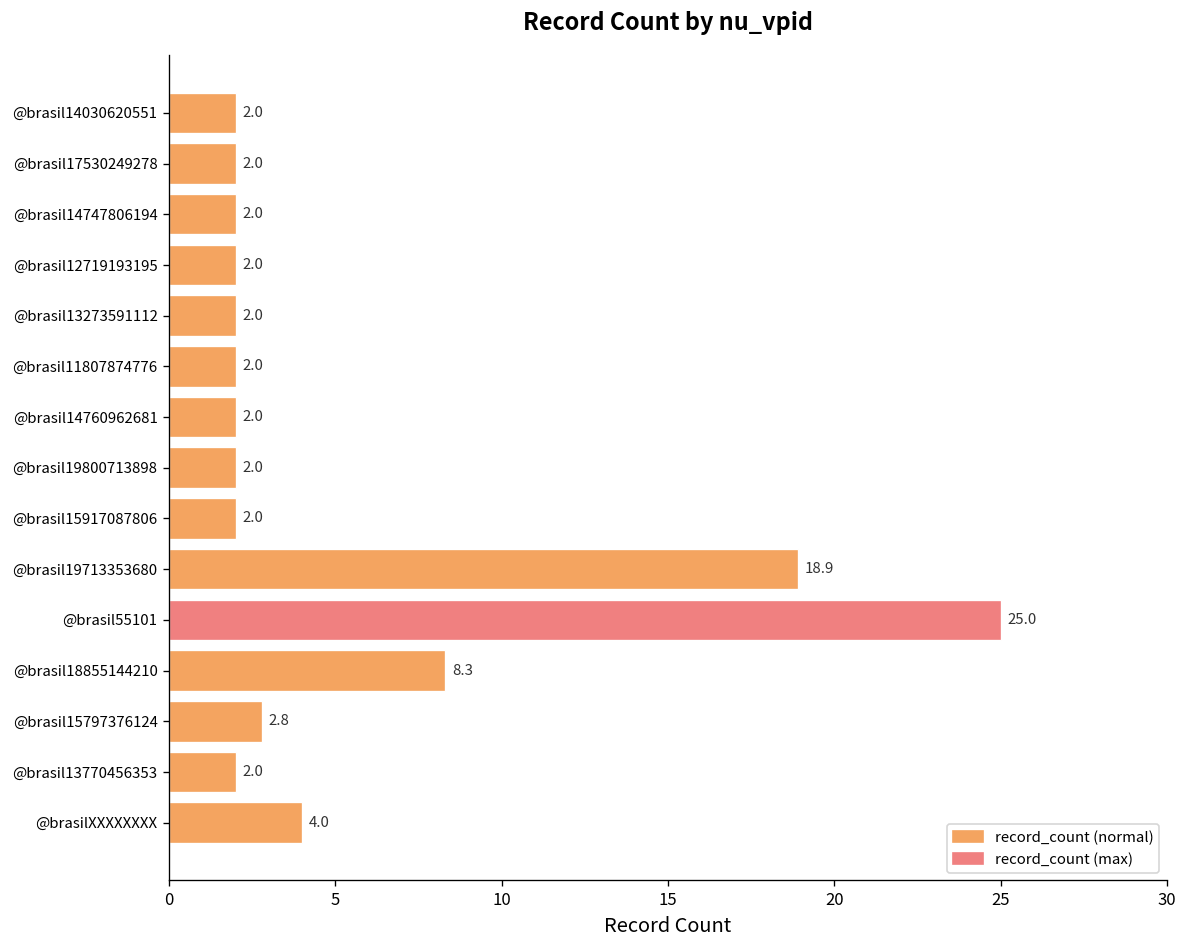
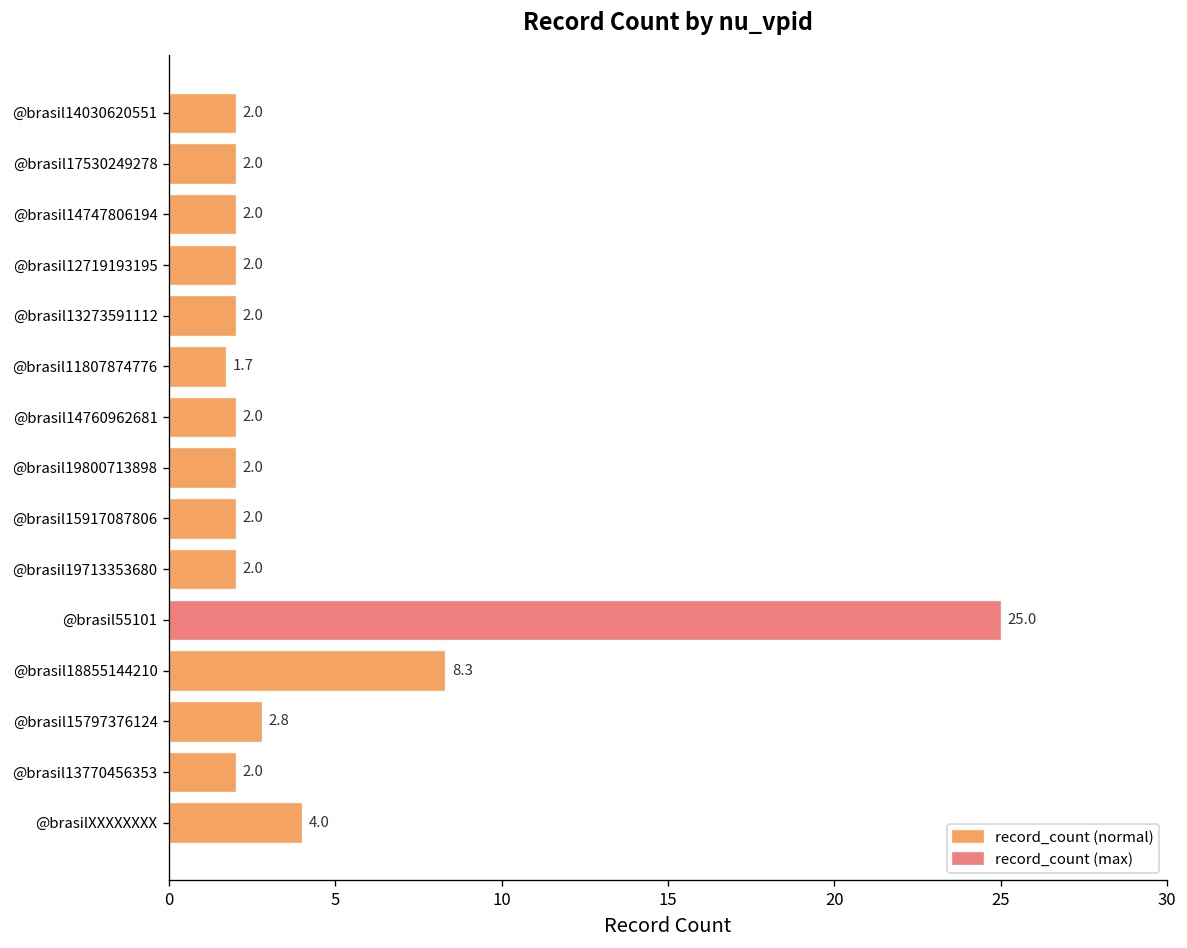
  {
    "@brasil14030620551": 2.0,
    "@brasil17530249278": 2.0,
    "@brasil14747806194": 2.0,
    "@brasil12719193195": 2.0,
    "@brasil13273591112": 2.0,
-   "@brasil11807874776": 2.0,
+   "@brasil11807874776": 1.7,
    "@brasil14760962681": 2.0,
    "@brasil19800713898": 2.0,
    "@brasil15917087806": 2.0,
-   "@brasil19713353680": 18.9,
+   "@brasil19713353680": 2.0,
    "@brasil55101": 25.0,
    "@brasil18855144210": 8.3,
    "@brasil15797376124": 2.8,
    "@brasil13770456353": 2.0,
    "@brasilXXXXXXXX": 4.0
  }
